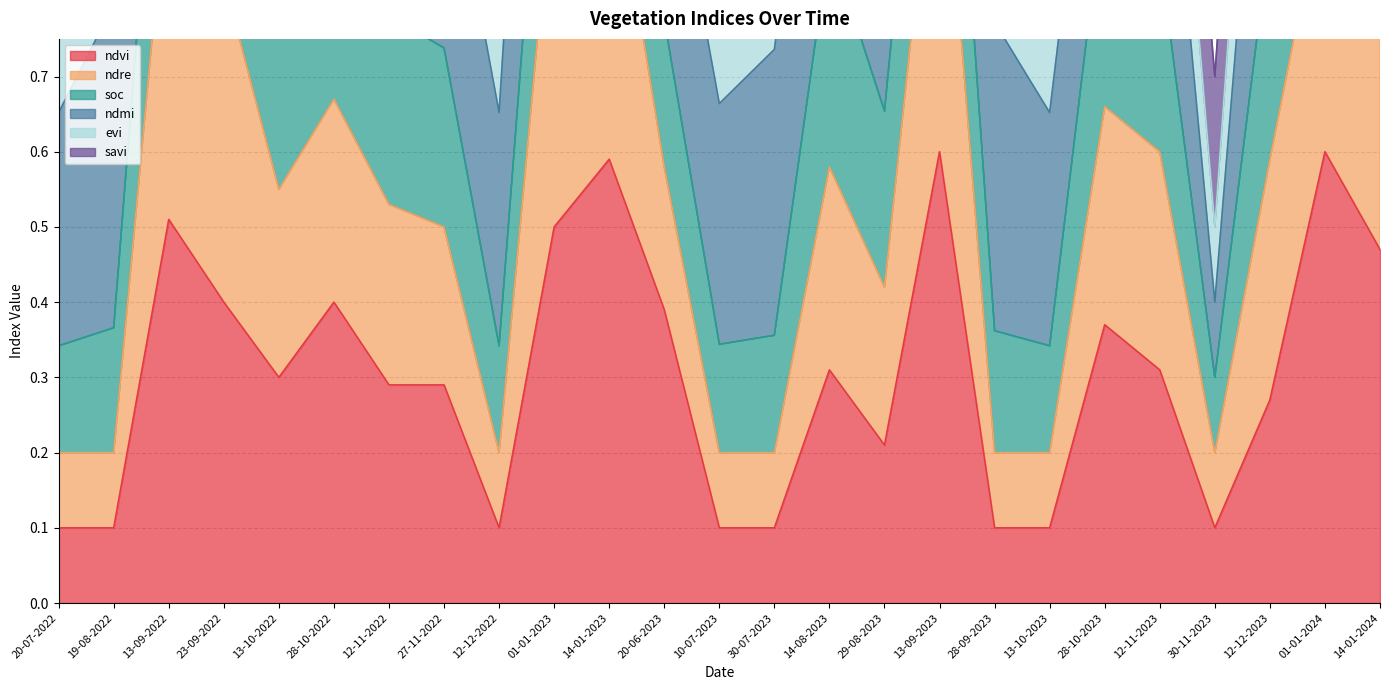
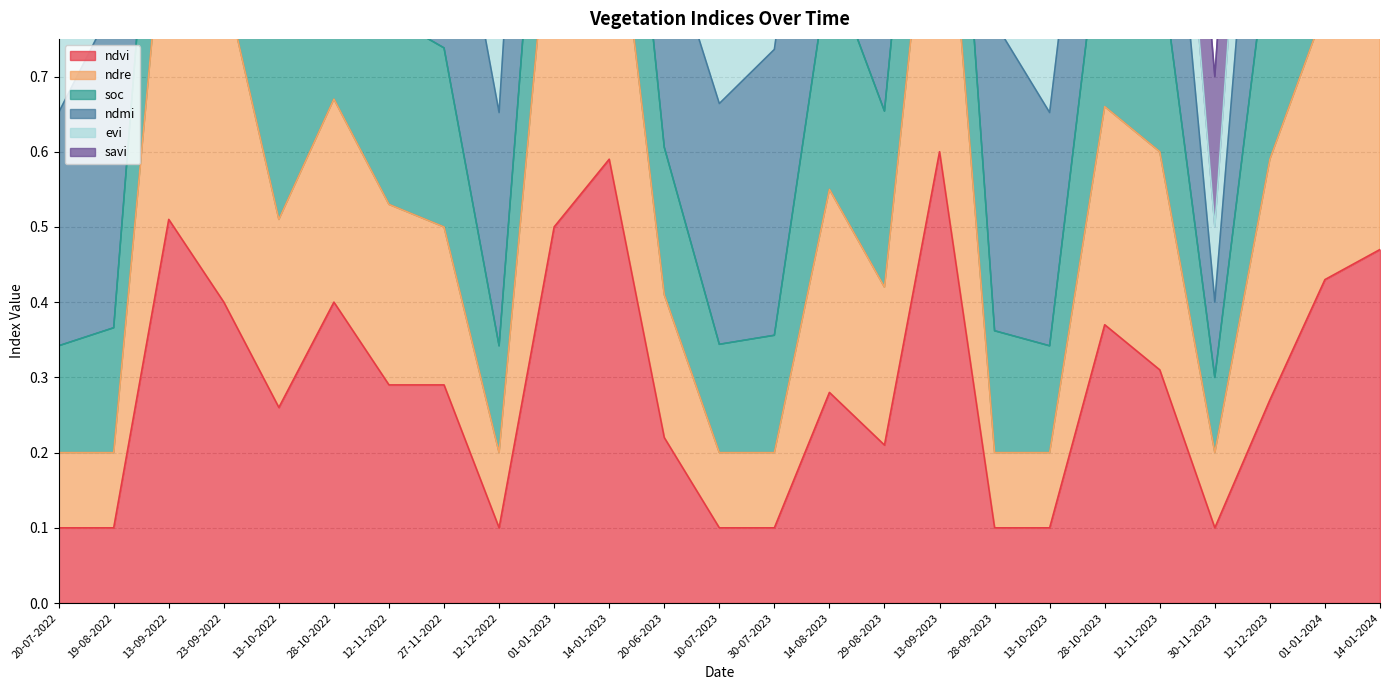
  {
    "ndvi": {
      "20-07-2022": 0.10,
      "19-08-2022": 0.10,
      "13-09-2022": 0.51,
      "23-09-2022": 0.40,
-     "13-10-2022": 0.30,
+     "13-10-2022": 0.26,
      "28-10-2022": 0.40,
      "12-11-2022": 0.29,
      "27-11-2022": 0.29,
      "12-12-2022": 0.10,
      "01-01-2023": 0.50,
      "14-01-2023": 0.59,
-     "20-06-2023": 0.39,
+     "20-06-2023": 0.22,
      "10-07-2023": 0.10,
      "30-07-2023": 0.10,
-     "14-08-2023": 0.31,
+     "14-08-2023": 0.28,
      "29-08-2023": 0.21,
      "13-09-2023": 0.60,
      "28-09-2023": 0.10,
      "13-10-2023": 0.10,
      "28-10-2023": 0.37,
      "12-11-2023": 0.31,
      "30-11-2023": 0.10,
      "12-12-2023": 0.27,
-     "01-01-2024": 0.60,
+     "01-01-2024": 0.43,
      "14-01-2024": 0.47
    },
    "ndre": {
      "20-07-2022": 0.10,
      "19-08-2022": 0.10,
      "13-10-2022": 0.25,
      "28-10-2022": 0.27,
      "12-11-2022": 0.24,
      "27-11-2022": 0.21,
      "12-12-2022": 0.10,
      "20-06-2023": 0.19,
      "10-07-2023": 0.10,
      "30-07-2023": 0.10,
      "14-08-2023": 0.27,
      "29-08-2023": 0.21,
      "28-09-2023": 0.10,
      "13-10-2023": 0.10,
      "28-10-2023": 0.29,
      "12-11-2023": 0.29,
      "30-11-2023": 0.10,
      "12-12-2023": 0.32
    },
    "evi": {
      "20-07-2022": 0.10,
      "12-12-2022": 0.10,
      "13-10-2023": 0.10,
      "30-11-2023": 0.10
    },
    "savi": {
      "30-11-2023": 0.20
    }
  }
